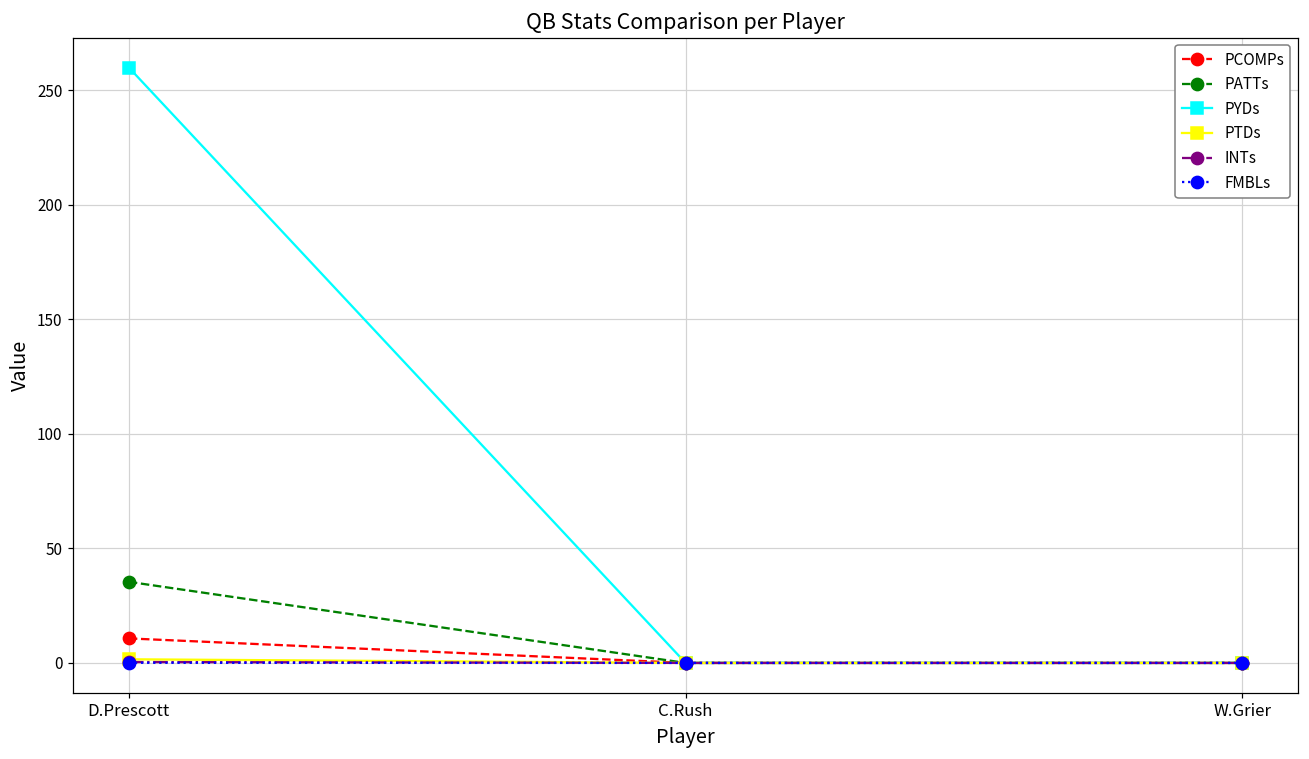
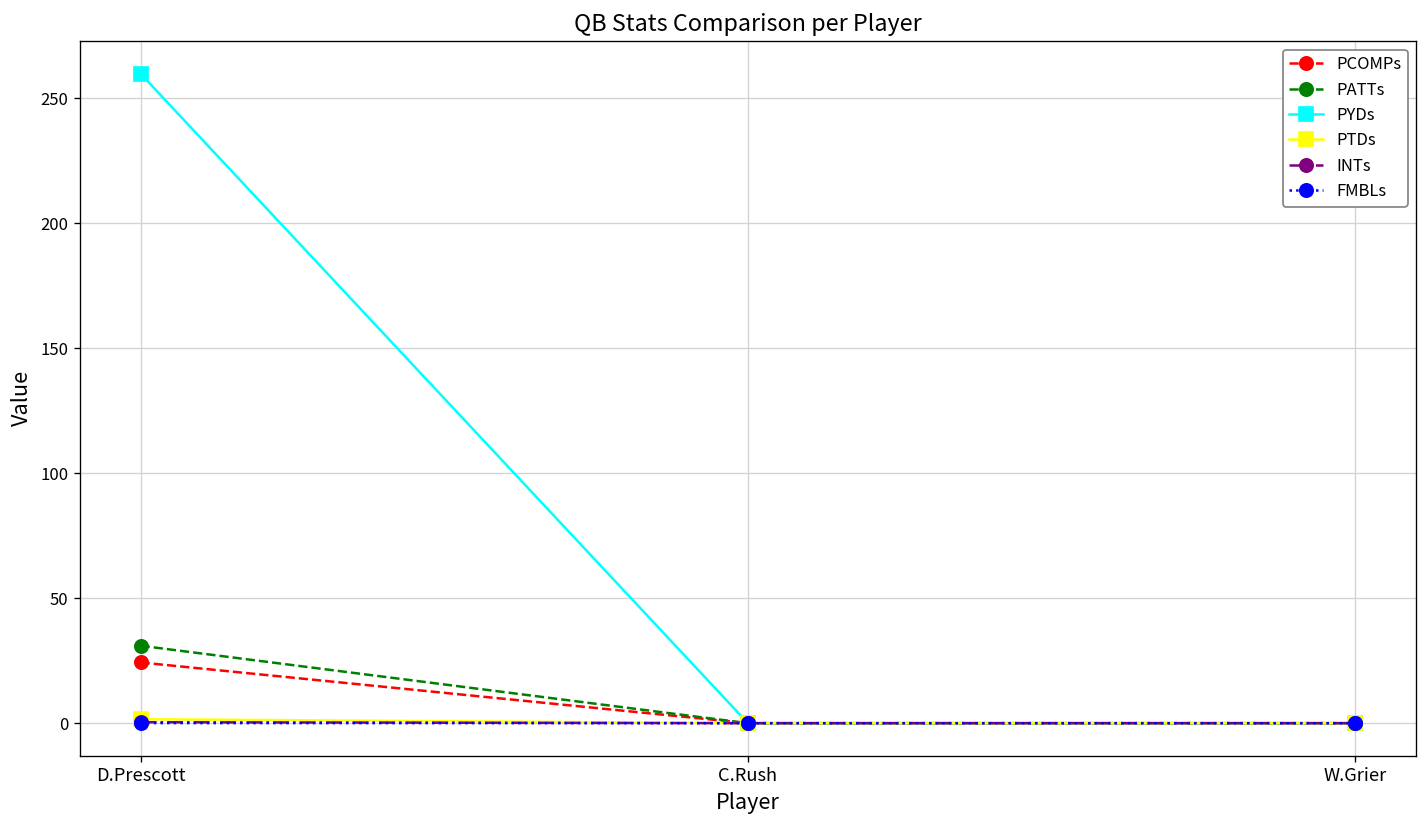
  {
    "PCOMPs": {
-     "D.Prescott": 11
+     "D.Prescott": 24
    },
    "PATTs": {
-     "D.Prescott": 35
+     "D.Prescott": 31
    },
    "PYDs": {
      "D.Prescott": 260
    },
    "FMBLs": {
      "D.Prescott": 0
    }
  }
